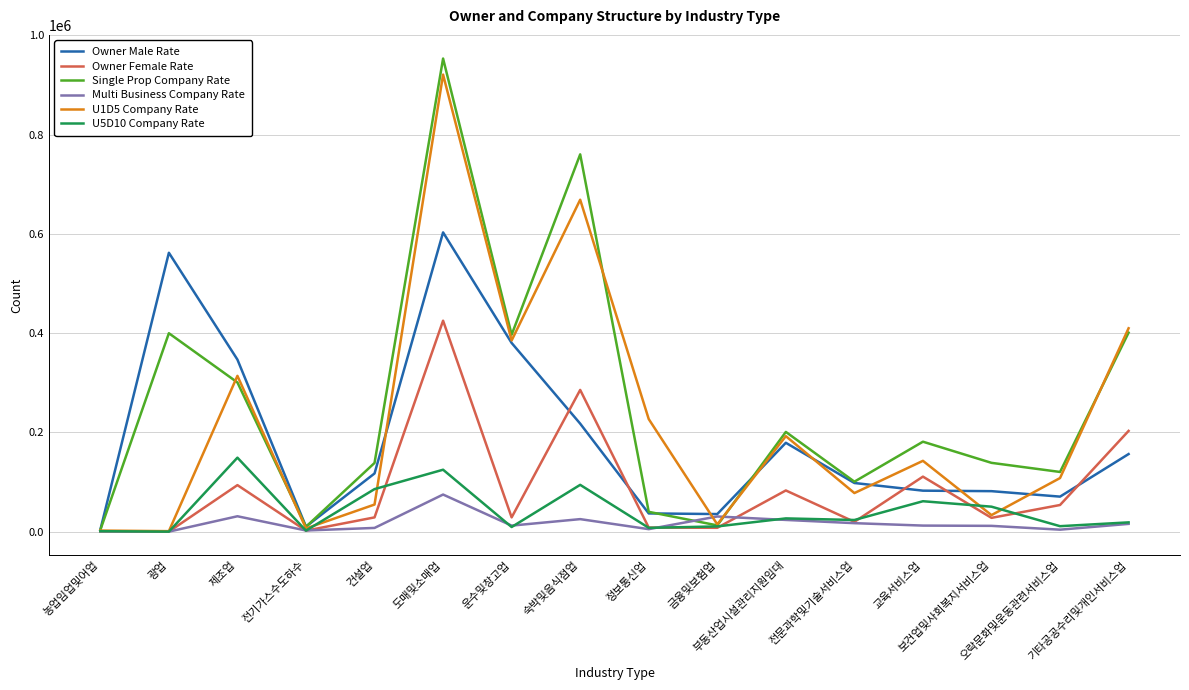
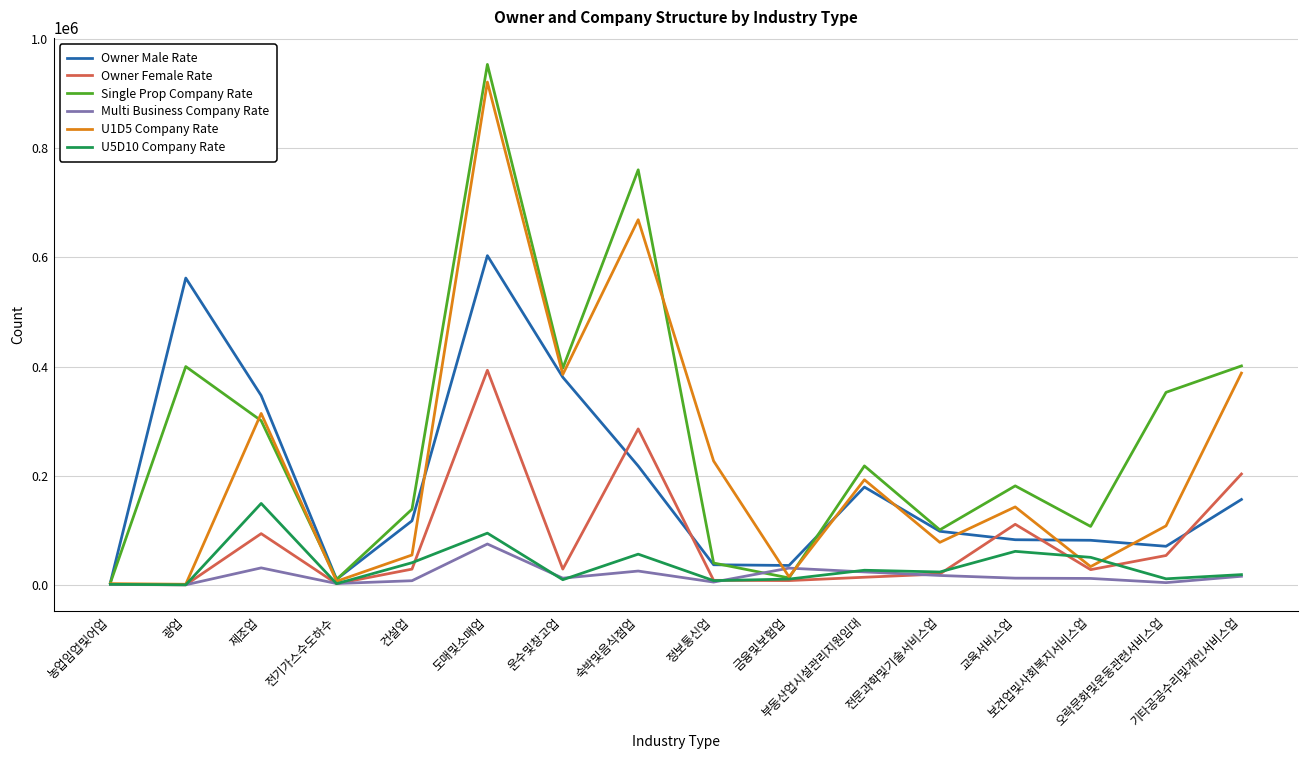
  {
    "Owner Male Rate": {
      "광업": 560000,
      "제조업": 350000,
      "건설업": 120000,
      "도매및소매업": 600000,
      "숙박및음식점업": 220000,
      "부동산업시설관리지원임대": 180000,
      "교육서비스업": 80000,
      "보건업및사회복지서비스업": 80000,
      "오락문화및운동관련서비스업": 70000,
      "기타공공수리및개인서비스업": 160000
    },
    "Owner Female Rate": {
      "제조업": 90000,
      "건설업": 30000,
-     "도매및소매업": 430000,
+     "도매및소매업": 390000,
      "운수및창고업": 30000,
      "숙박및음식점업": 290000,
-     "부동산업시설관리지원임대": 80000,
+     "부동산업시설관리지원임대": 10000,
      "교육서비스업": 110000,
      "보건업및사회복지서비스업": 30000,
      "오락문화및운동관련서비스업": 50000,
      "기타공공수리및개인서비스업": 200000
    },
    "Single Prop Company Rate": {
      "광업": 400000,
      "제조업": 300000,
      "건설업": 140000,
      "도매및소매업": 950000,
      "운수및창고업": 400000,
      "숙박및음식점업": 760000,
-     "부동산업시설관리지원임대": 200000,
+     "부동산업시설관리지원임대": 220000,
      "교육서비스업": 180000,
-     "보건업및사회복지서비스업": 140000,
-     "오락문화및운동관련서비스업": 120000,
+     "보건업및사회복지서비스업": 110000,
+     "오락문화및운동관련서비스업": 350000,
      "기타공공수리및개인서비스업": 400000
    },
    "Multi Business Company Rate": {
      "제조업": 30000,
      "건설업": 10000,
      "도매및소매업": 70000,
      "숙박및음식점업": 30000,
      "교육서비스업": 10000,
      "보건업및사회복지서비스업": 10000,
      "오락문화및운동관련서비스업": 0
    },
    "U1D5 Company Rate": {
      "제조업": 310000,
      "건설업": 50000,
      "도매및소매업": 920000,
      "숙박및음식점업": 670000,
      "정보통신업": 230000,
      "부동산업시설관리지원임대": 190000,
      "전문과학및기술서비스업": 80000,
      "교육서비스업": 140000,
      "보건업및사회복지서비스업": 30000,
      "오락문화및운동관련서비스업": 110000,
-     "기타공공수리및개인서비스업": 410000
+     "기타공공수리및개인서비스업": 390000
    },
    "U5D10 Company Rate": {
      "제조업": 150000,
-     "건설업": 90000,
-     "도매및소매업": 120000,
-     "숙박및음식점업": 90000,
+     "건설업": 40000,
+     "도매및소매업": 90000,
+     "숙박및음식점업": 60000,
      "교육서비스업": 60000,
      "보건업및사회복지서비스업": 50000,
      "오락문화및운동관련서비스업": 10000
    }
  }
